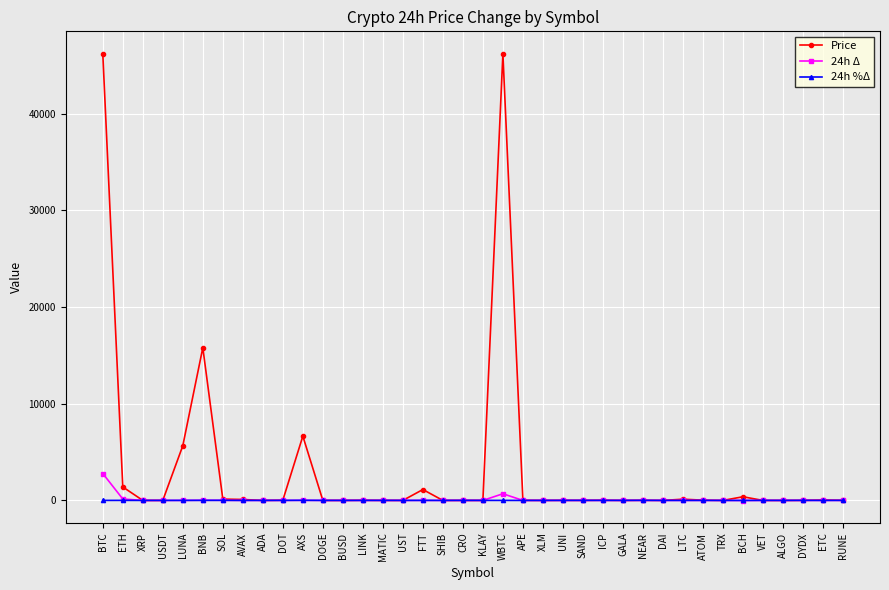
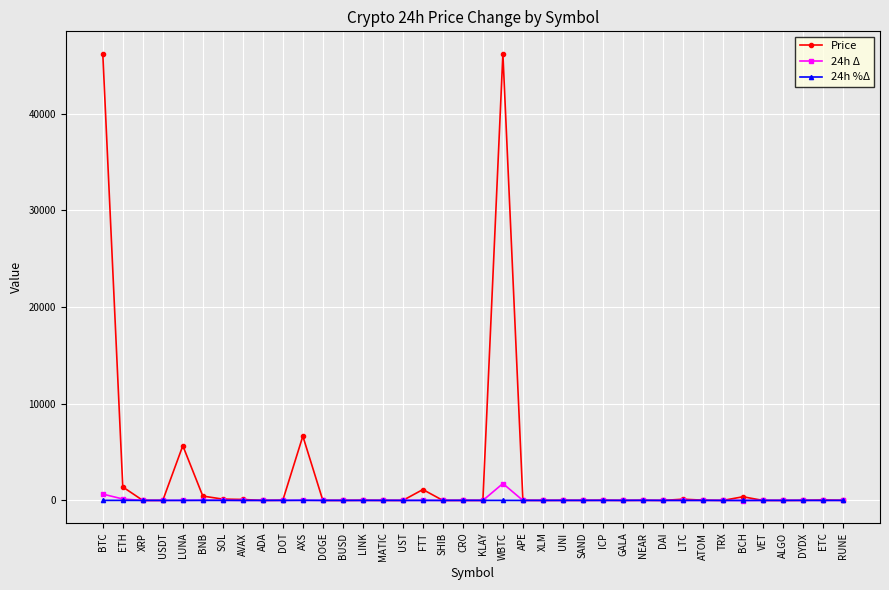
  {
    "Price": {
      "BTC": 46000,
      "ETH": 1000,
      "LUNA": 6000,
-     "BNB": 16000,
+     "BNB": 0,
      "AXS": 7000,
      "FTT": 1000,
      "WBTC": 46000,
      "BCH": 0
    },
    "24h Δ": {
-     "BTC": 3000,
-     "WBTC": 1000
+     "BTC": 1000,
+     "WBTC": 2000
    },
    "24h %Δ": {
      "BTC": 0,
      "WBTC": 0
    }
  }
